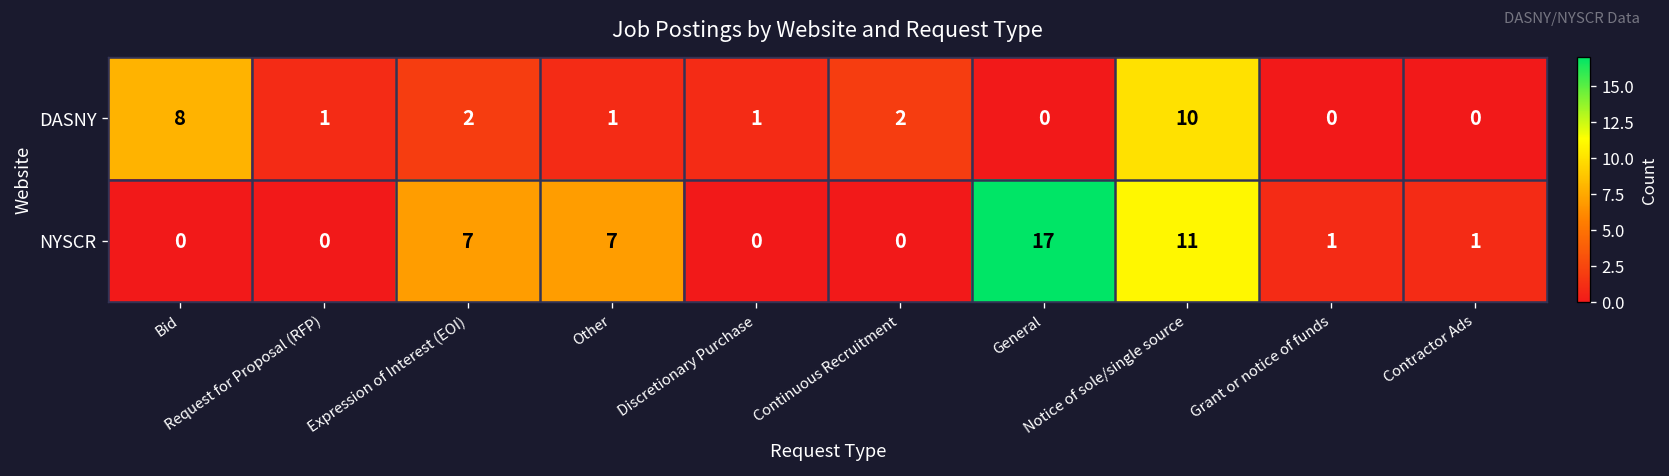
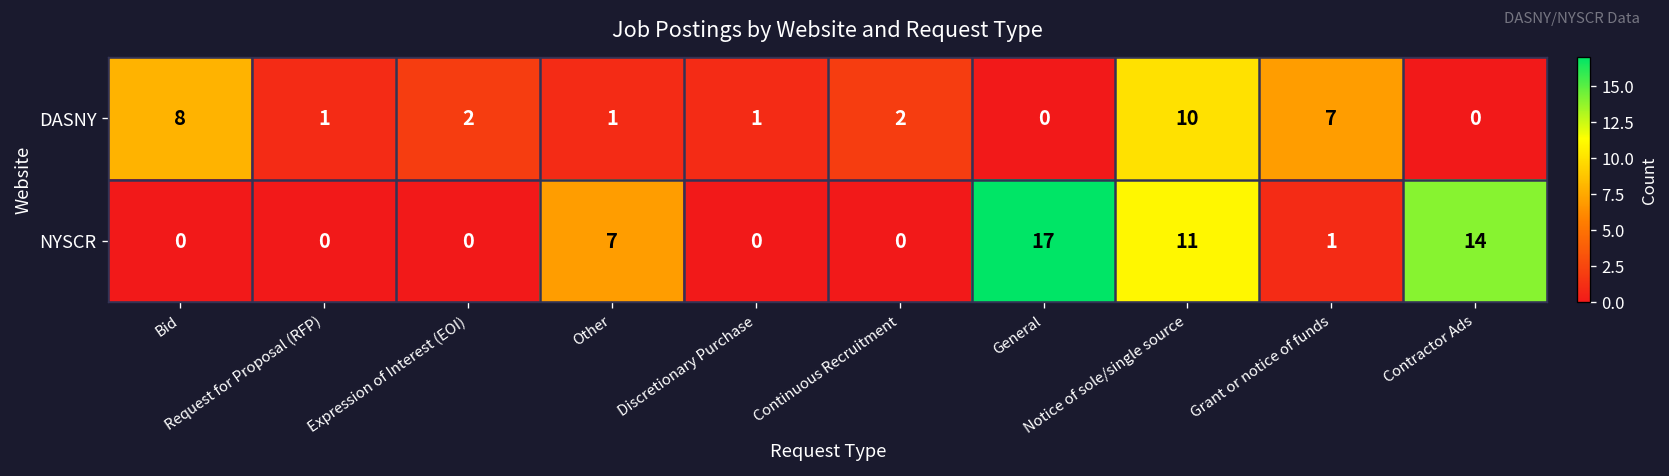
  {
    "DASNY": {
      "Bid": 8,
      "Request for Proposal (RFP)": 1,
      "Expression of Interest (EOI)": 2,
      "Other": 1,
      "Discretionary Purchase": 1,
      "Continuous Recruitment": 2,
      "General": 0,
      "Notice of sole/single source": 10,
-     "Grant or notice of funds": 0,
+     "Grant or notice of funds": 7,
      "Contractor Ads": 0
    },
    "NYSCR": {
      "Bid": 0,
      "Request for Proposal (RFP)": 0,
-     "Expression of Interest (EOI)": 7,
+     "Expression of Interest (EOI)": 0,
      "Other": 7,
      "Discretionary Purchase": 0,
      "Continuous Recruitment": 0,
      "General": 17,
      "Notice of sole/single source": 11,
      "Grant or notice of funds": 1,
-     "Contractor Ads": 1
+     "Contractor Ads": 14
    }
  }
